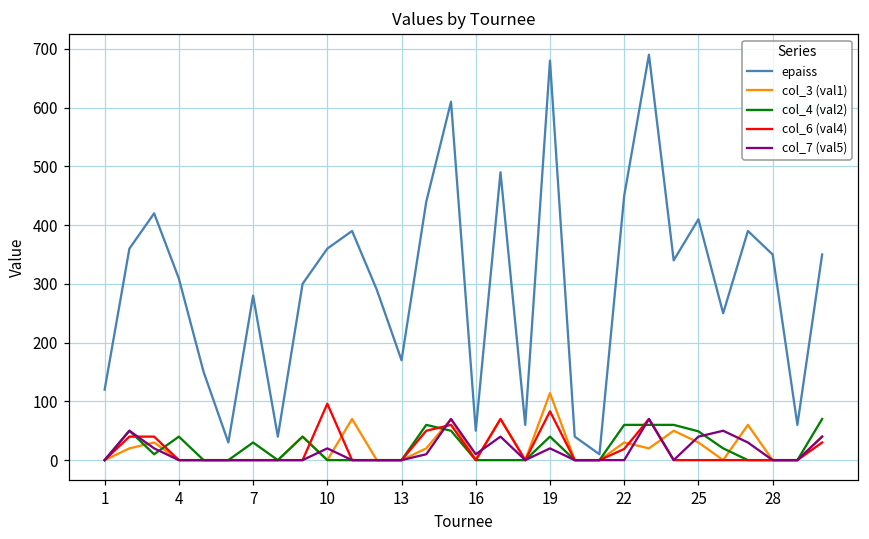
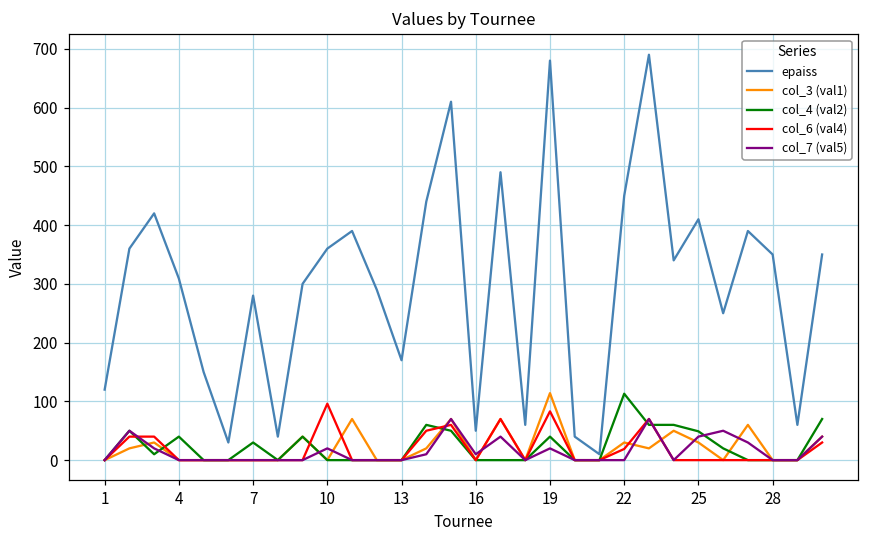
  {
    "epaiss": {
      "1": 120,
      "4": 310,
      "7": 280,
      "10": 360,
      "13": 170,
      "16": 50,
      "19": 680,
      "22": 450,
      "25": 410,
      "28": 350
    },
    "col_3 (val1)": {
      "19": 110,
      "22": 30,
      "25": 30
    },
    "col_4 (val2)": {
      "4": 40,
      "7": 30,
      "19": 40,
-     "22": 60,
+     "22": 110,
      "25": 50
    },
    "col_6 (val4)": {
      "10": 100,
      "19": 80,
      "22": 20,
      "25": 0
    },
    "col_7 (val5)": {
      "10": 20,
      "16": 10,
      "19": 20,
      "22": 0,
      "25": 40
    }
  }
